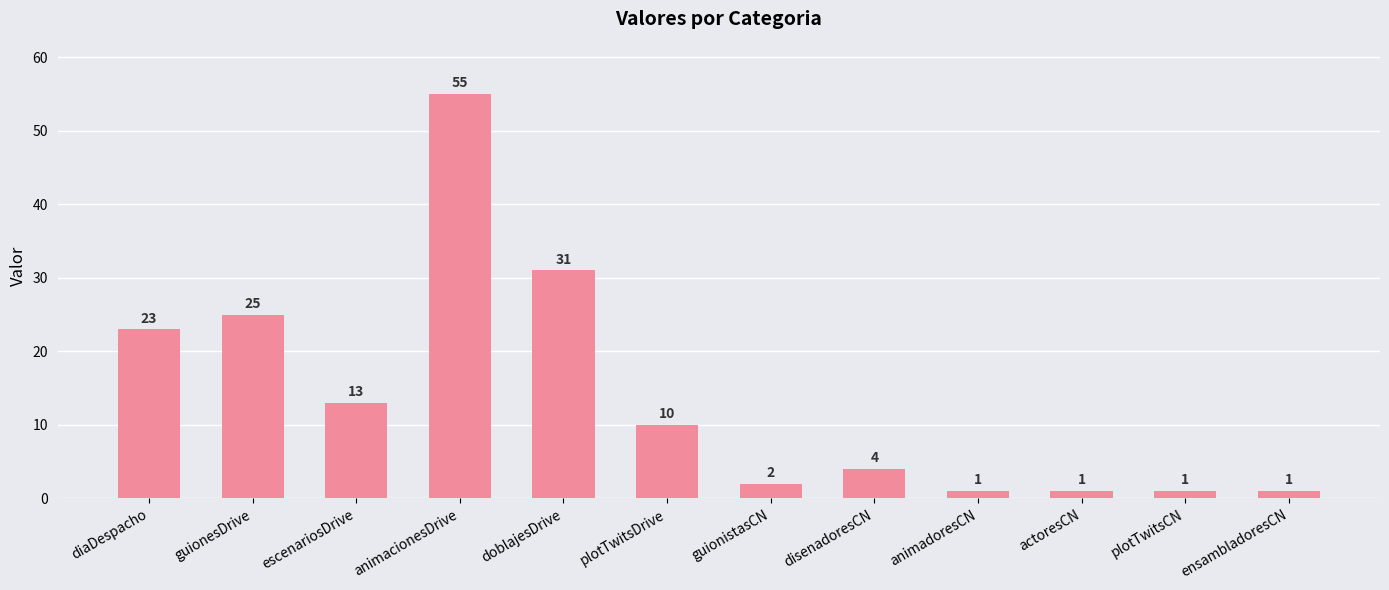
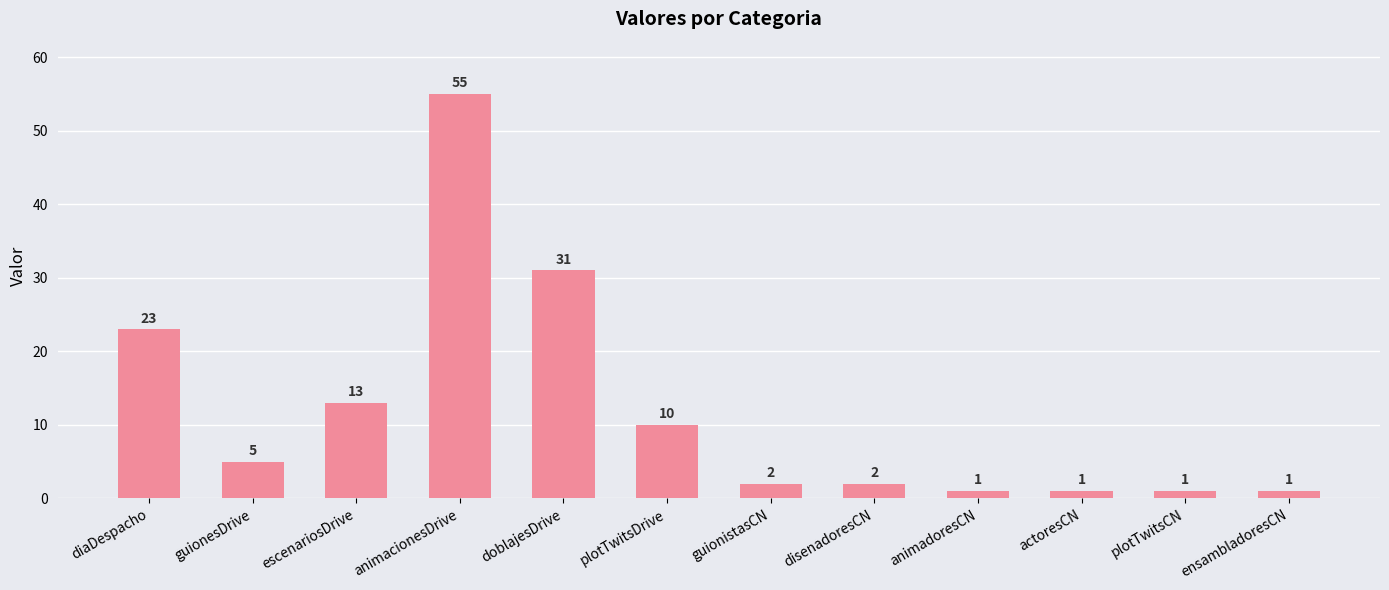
  {
    "diaDespacho": 23,
-   "guionesDrive": 25,
+   "guionesDrive": 5,
    "escenariosDrive": 13,
    "animacionesDrive": 55,
    "doblajesDrive": 31,
    "plotTwitsDrive": 10,
    "guionistasCN": 2,
-   "disenadoresCN": 4,
+   "disenadoresCN": 2,
    "animadoresCN": 1,
    "actoresCN": 1,
    "plotTwitsCN": 1,
    "ensambladoresCN": 1
  }
